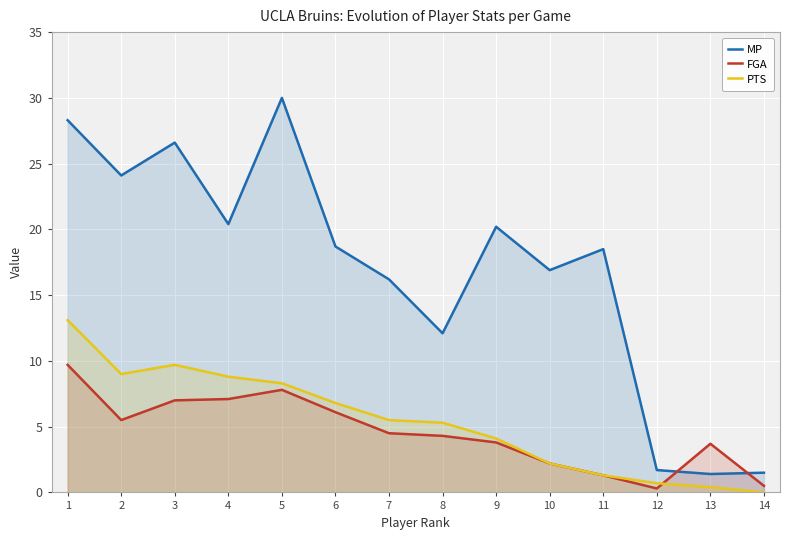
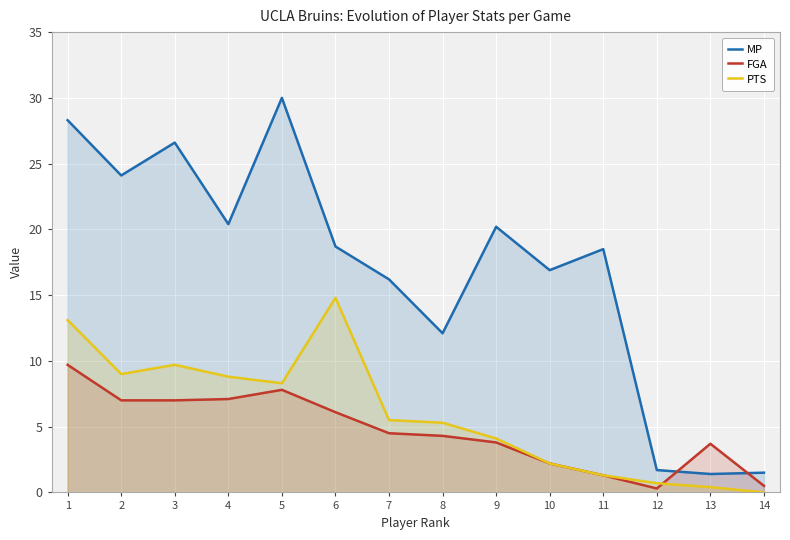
  {
    "MP": {
      "1": 28.3,
      "2": 24.1,
      "3": 26.6,
      "4": 20.4,
      "5": 30.0,
      "6": 18.7,
      "7": 16.2,
      "8": 12.1,
      "9": 20.2,
      "10": 16.9,
      "11": 18.5,
      "12": 1.7,
      "13": 1.4,
      "14": 1.5
    },
    "FGA": {
      "1": 9.7,
-     "2": 5.5,
+     "2": 7.0,
      "3": 7.0,
      "4": 7.1,
      "5": 7.8,
      "6": 6.1,
      "7": 4.5,
      "8": 4.3,
      "9": 3.8,
      "12": 0.3,
      "13": 3.7,
      "14": 0.5
    },
    "PTS": {
      "1": 13.1,
      "2": 9.0,
      "3": 9.7,
      "4": 8.8,
      "5": 8.3,
-     "6": 6.8,
+     "6": 14.8,
      "7": 5.5,
      "8": 5.3,
      "9": 4.1,
      "12": 0.7,
      "13": 0.4,
      "14": 0.0
    }
  }
